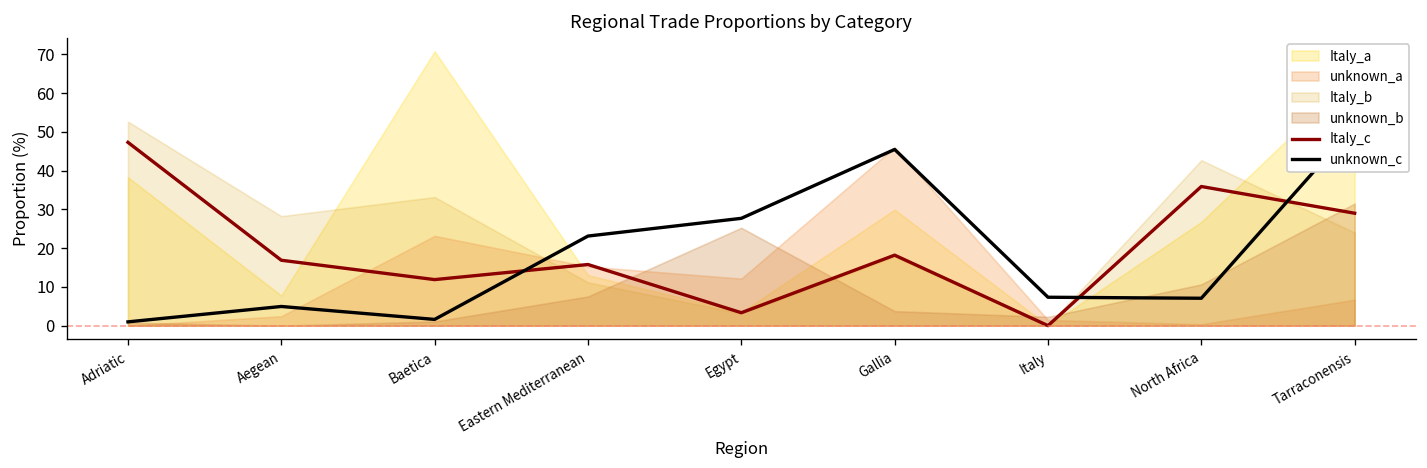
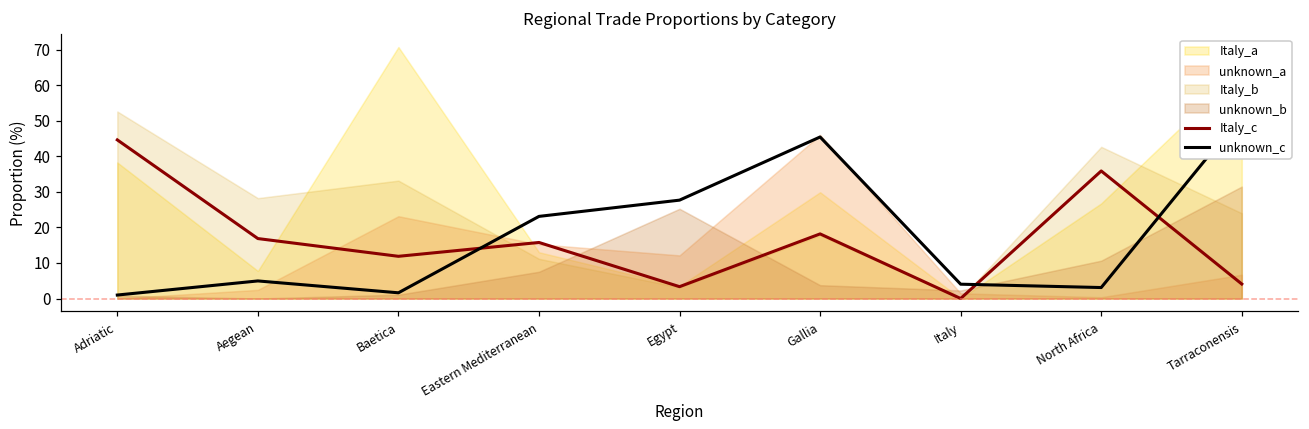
  {
    "Italy_c": {
-     "Adriatic": 47,
+     "Adriatic": 45,
      "Aegean": 17,
      "Baetica": 12,
      "North Africa": 36,
-     "Tarraconensis": 29
+     "Tarraconensis": 4
    },
    "unknown_c": {
      "Aegean": 5,
      "Eastern Mediterranean": 23,
      "Egypt": 28,
-     "Italy": 7,
-     "North Africa": 7
+     "Italy": 4,
+     "North Africa": 3
    }
  }
